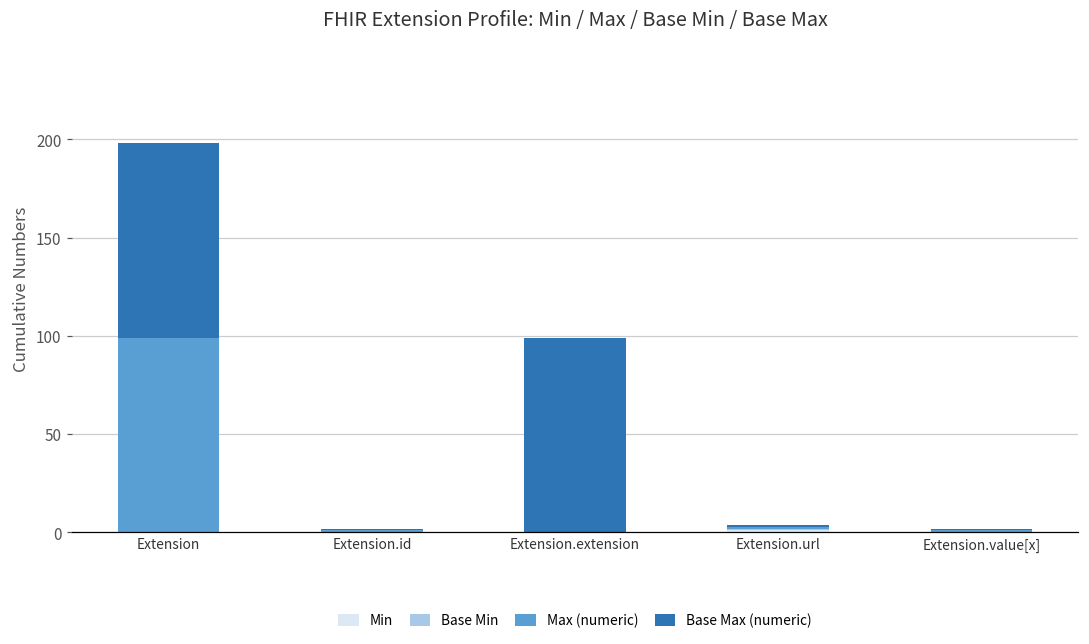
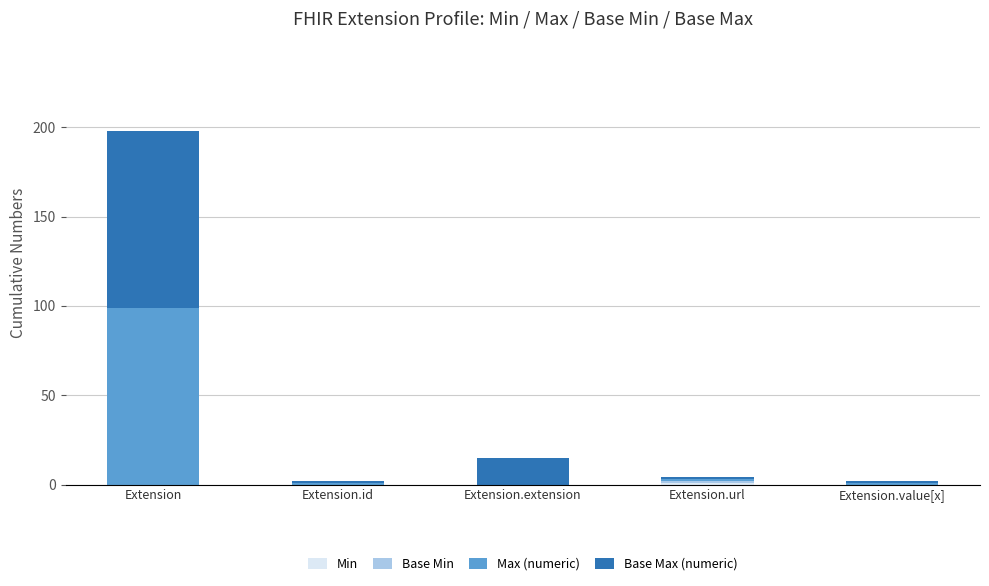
  {
    "Min": {
      "Extension": 0,
      "Extension.id": 0,
      "Extension.extension": 0,
      "Extension.value[x]": 0
    },
    "Base Min": {
      "Extension": 0,
      "Extension.id": 0,
      "Extension.extension": 0,
      "Extension.value[x]": 0
    },
    "Max (numeric)": {
      "Extension": 99,
      "Extension.extension": 0
    },
    "Base Max (numeric)": {
      "Extension": 99,
-     "Extension.extension": 99
+     "Extension.extension": 15
    }
  }
